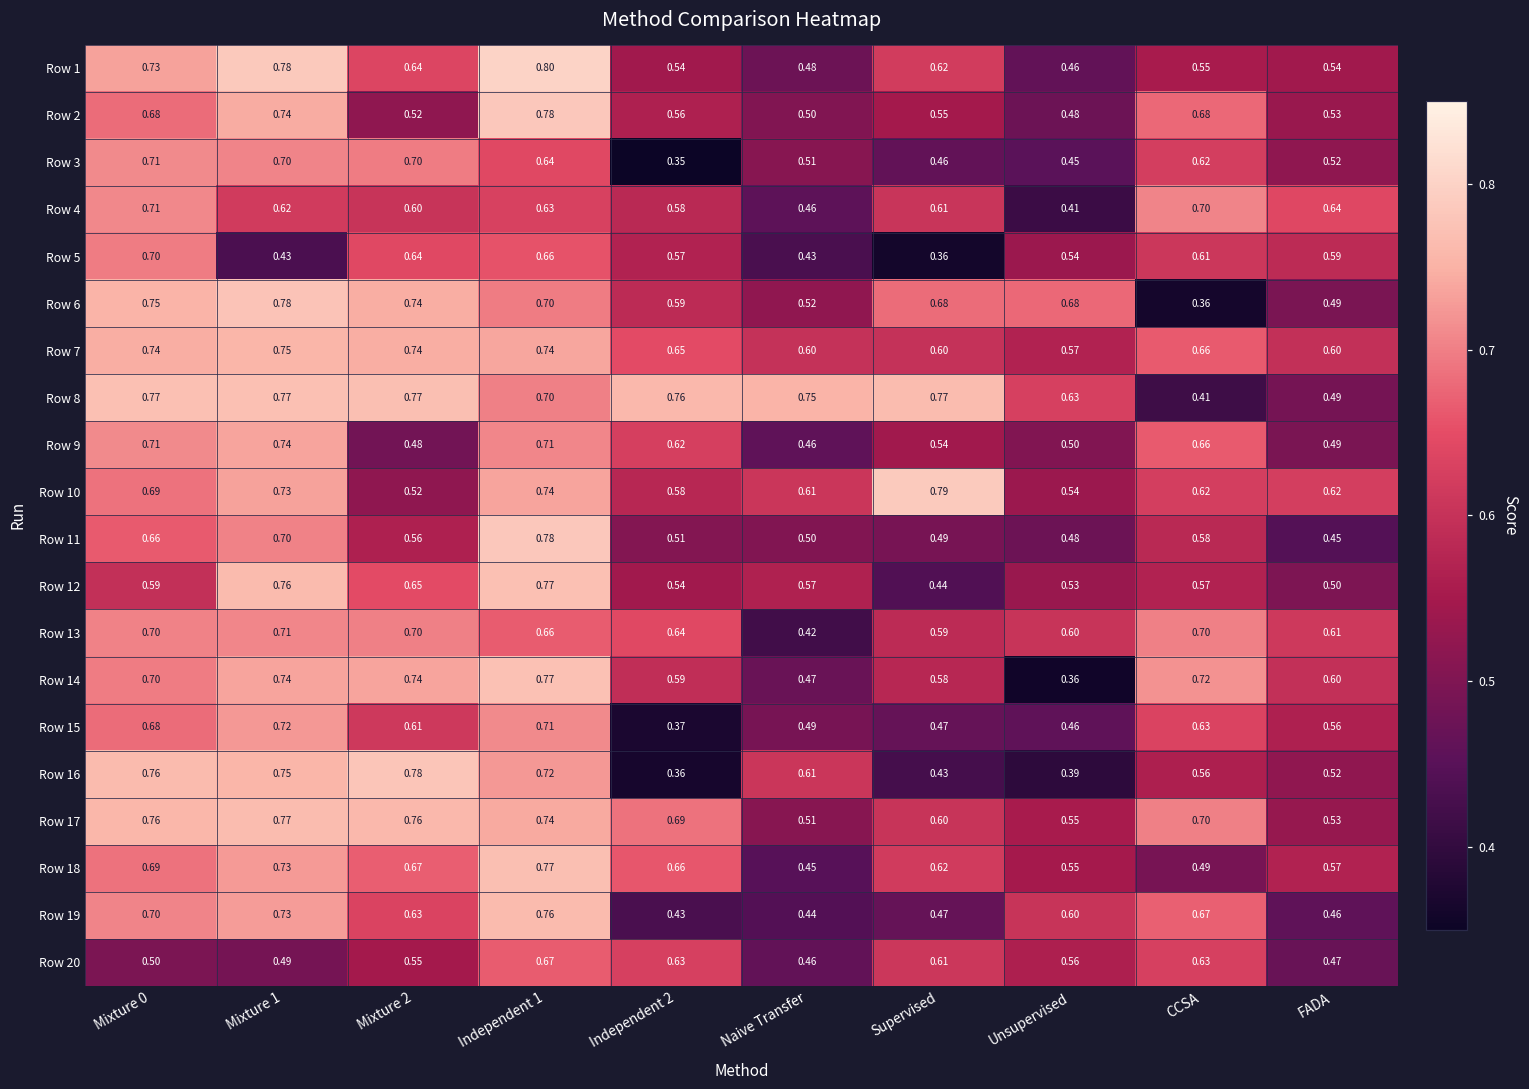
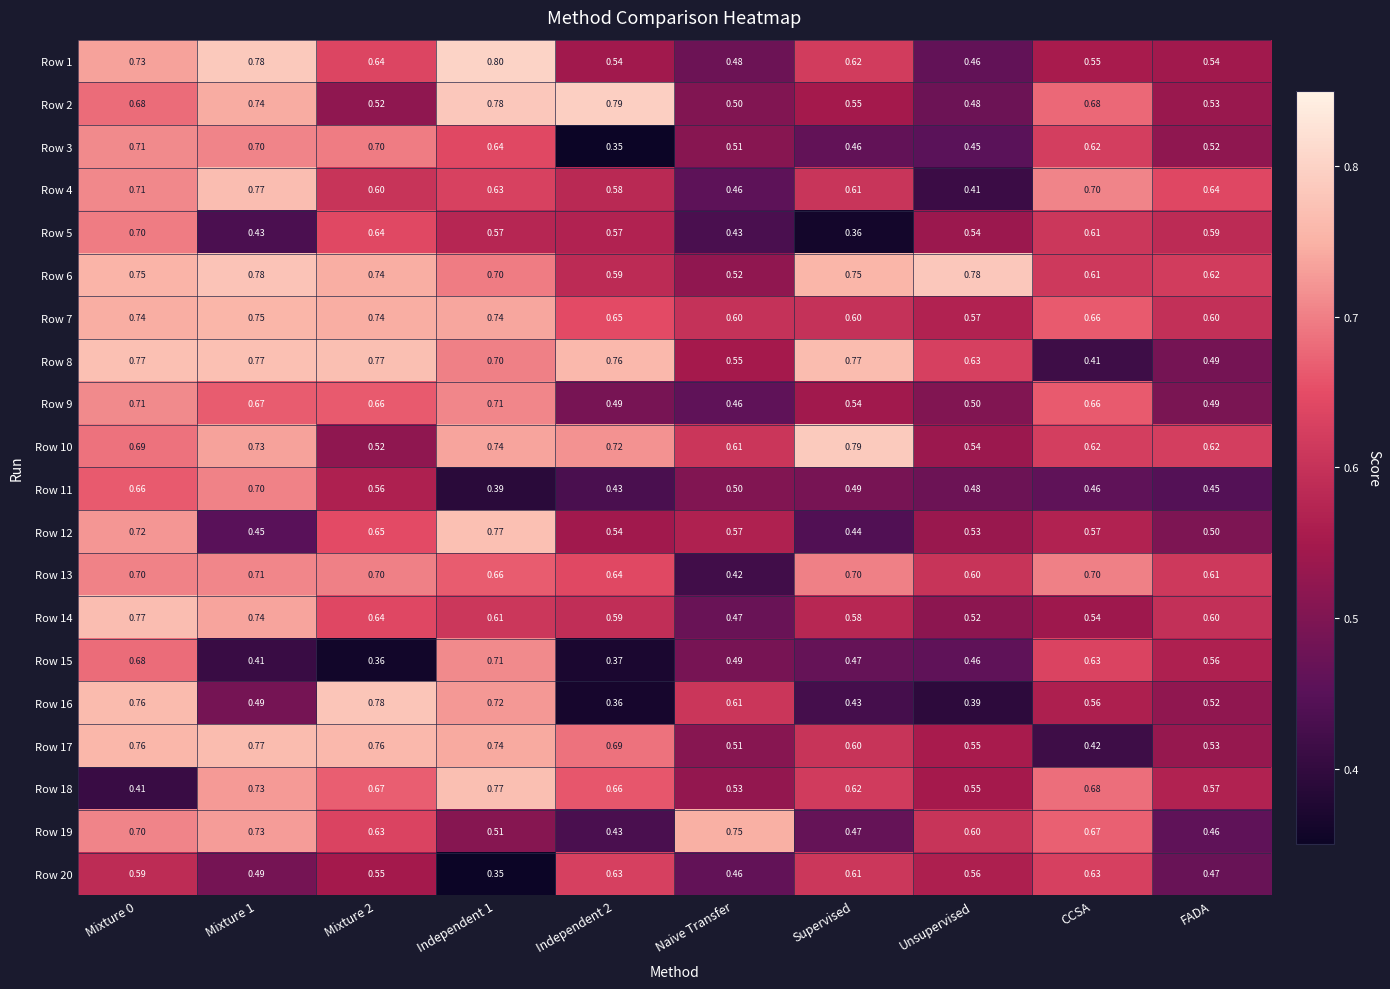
  {
    "Row 1": {
      "Mixture 0": 0.73,
      "Mixture 1": 0.78,
      "Mixture 2": 0.64,
      "Independent 1": 0.80,
      "Independent 2": 0.54,
      "Naive Transfer": 0.48,
      "Supervised": 0.62,
      "Unsupervised": 0.46,
      "CCSA": 0.55,
      "FADA": 0.54
    },
    "Row 2": {
      "Mixture 0": 0.68,
      "Mixture 1": 0.74,
      "Mixture 2": 0.52,
      "Independent 1": 0.78,
-     "Independent 2": 0.56,
+     "Independent 2": 0.79,
      "Naive Transfer": 0.50,
      "Supervised": 0.55,
      "Unsupervised": 0.48,
      "CCSA": 0.68,
      "FADA": 0.53
    },
    "Row 3": {
      "Mixture 0": 0.71,
      "Mixture 1": 0.70,
      "Mixture 2": 0.70,
      "Independent 1": 0.64,
      "Independent 2": 0.35,
      "Naive Transfer": 0.51,
      "Supervised": 0.46,
      "Unsupervised": 0.45,
      "CCSA": 0.62,
      "FADA": 0.52
    },
    "Row 4": {
      "Mixture 0": 0.71,
-     "Mixture 1": 0.62,
+     "Mixture 1": 0.77,
      "Mixture 2": 0.60,
      "Independent 1": 0.63,
      "Independent 2": 0.58,
      "Naive Transfer": 0.46,
      "Supervised": 0.61,
      "Unsupervised": 0.41,
      "CCSA": 0.70,
      "FADA": 0.64
    },
    "Row 5": {
      "Mixture 0": 0.70,
      "Mixture 1": 0.43,
      "Mixture 2": 0.64,
-     "Independent 1": 0.66,
+     "Independent 1": 0.57,
      "Independent 2": 0.57,
      "Naive Transfer": 0.43,
      "Supervised": 0.36,
      "Unsupervised": 0.54,
      "CCSA": 0.61,
      "FADA": 0.59
    },
    "Row 6": {
      "Mixture 0": 0.75,
      "Mixture 1": 0.78,
      "Mixture 2": 0.74,
      "Independent 1": 0.70,
      "Independent 2": 0.59,
      "Naive Transfer": 0.52,
-     "Supervised": 0.68,
-     "Unsupervised": 0.68,
-     "CCSA": 0.36,
-     "FADA": 0.49
+     "Supervised": 0.75,
+     "Unsupervised": 0.78,
+     "CCSA": 0.61,
+     "FADA": 0.62
    },
    "Row 7": {
      "Mixture 0": 0.74,
      "Mixture 1": 0.75,
      "Mixture 2": 0.74,
      "Independent 1": 0.74,
      "Independent 2": 0.65,
      "Naive Transfer": 0.60,
      "Supervised": 0.60,
      "Unsupervised": 0.57,
      "CCSA": 0.66,
      "FADA": 0.60
    },
    "Row 8": {
      "Mixture 0": 0.77,
      "Mixture 1": 0.77,
      "Mixture 2": 0.77,
      "Independent 1": 0.70,
      "Independent 2": 0.76,
-     "Naive Transfer": 0.75,
+     "Naive Transfer": 0.55,
      "Supervised": 0.77,
      "Unsupervised": 0.63,
      "CCSA": 0.41,
      "FADA": 0.49
    },
    "Row 9": {
      "Mixture 0": 0.71,
-     "Mixture 1": 0.74,
-     "Mixture 2": 0.48,
+     "Mixture 1": 0.67,
+     "Mixture 2": 0.66,
      "Independent 1": 0.71,
-     "Independent 2": 0.62,
+     "Independent 2": 0.49,
      "Naive Transfer": 0.46,
      "Supervised": 0.54,
      "Unsupervised": 0.50,
      "CCSA": 0.66,
      "FADA": 0.49
    },
    "Row 10": {
      "Mixture 0": 0.69,
      "Mixture 1": 0.73,
      "Mixture 2": 0.52,
      "Independent 1": 0.74,
-     "Independent 2": 0.58,
+     "Independent 2": 0.72,
      "Naive Transfer": 0.61,
      "Supervised": 0.79,
      "Unsupervised": 0.54,
      "CCSA": 0.62,
      "FADA": 0.62
    },
    "Row 11": {
      "Mixture 0": 0.66,
      "Mixture 1": 0.70,
      "Mixture 2": 0.56,
-     "Independent 1": 0.78,
-     "Independent 2": 0.51,
+     "Independent 1": 0.39,
+     "Independent 2": 0.43,
      "Naive Transfer": 0.50,
      "Supervised": 0.49,
      "Unsupervised": 0.48,
-     "CCSA": 0.58,
+     "CCSA": 0.46,
      "FADA": 0.45
    },
    "Row 12": {
-     "Mixture 0": 0.59,
-     "Mixture 1": 0.76,
+     "Mixture 0": 0.72,
+     "Mixture 1": 0.45,
      "Mixture 2": 0.65,
      "Independent 1": 0.77,
      "Independent 2": 0.54,
      "Naive Transfer": 0.57,
      "Supervised": 0.44,
      "Unsupervised": 0.53,
      "CCSA": 0.57,
      "FADA": 0.50
    },
    "Row 13": {
      "Mixture 0": 0.70,
      "Mixture 1": 0.71,
      "Mixture 2": 0.70,
      "Independent 1": 0.66,
      "Independent 2": 0.64,
      "Naive Transfer": 0.42,
-     "Supervised": 0.59,
+     "Supervised": 0.70,
      "Unsupervised": 0.60,
      "CCSA": 0.70,
      "FADA": 0.61
    },
    "Row 14": {
-     "Mixture 0": 0.70,
+     "Mixture 0": 0.77,
      "Mixture 1": 0.74,
-     "Mixture 2": 0.74,
-     "Independent 1": 0.77,
+     "Mixture 2": 0.64,
+     "Independent 1": 0.61,
      "Independent 2": 0.59,
      "Naive Transfer": 0.47,
      "Supervised": 0.58,
-     "Unsupervised": 0.36,
-     "CCSA": 0.72,
+     "Unsupervised": 0.52,
+     "CCSA": 0.54,
      "FADA": 0.60
    },
    "Row 15": {
      "Mixture 0": 0.68,
-     "Mixture 1": 0.72,
-     "Mixture 2": 0.61,
+     "Mixture 1": 0.41,
+     "Mixture 2": 0.36,
      "Independent 1": 0.71,
      "Independent 2": 0.37,
      "Naive Transfer": 0.49,
      "Supervised": 0.47,
      "Unsupervised": 0.46,
      "CCSA": 0.63,
      "FADA": 0.56
    },
    "Row 16": {
      "Mixture 0": 0.76,
-     "Mixture 1": 0.75,
+     "Mixture 1": 0.49,
      "Mixture 2": 0.78,
      "Independent 1": 0.72,
      "Independent 2": 0.36,
      "Naive Transfer": 0.61,
      "Supervised": 0.43,
      "Unsupervised": 0.39,
      "CCSA": 0.56,
      "FADA": 0.52
    },
    "Row 17": {
      "Mixture 0": 0.76,
      "Mixture 1": 0.77,
      "Mixture 2": 0.76,
      "Independent 1": 0.74,
      "Independent 2": 0.69,
      "Naive Transfer": 0.51,
      "Supervised": 0.60,
      "Unsupervised": 0.55,
-     "CCSA": 0.70,
+     "CCSA": 0.42,
      "FADA": 0.53
    },
    "Row 18": {
-     "Mixture 0": 0.69,
+     "Mixture 0": 0.41,
      "Mixture 1": 0.73,
      "Mixture 2": 0.67,
      "Independent 1": 0.77,
      "Independent 2": 0.66,
-     "Naive Transfer": 0.45,
+     "Naive Transfer": 0.53,
      "Supervised": 0.62,
      "Unsupervised": 0.55,
-     "CCSA": 0.49,
+     "CCSA": 0.68,
      "FADA": 0.57
    },
    "Row 19": {
      "Mixture 0": 0.70,
      "Mixture 1": 0.73,
      "Mixture 2": 0.63,
-     "Independent 1": 0.76,
+     "Independent 1": 0.51,
      "Independent 2": 0.43,
-     "Naive Transfer": 0.44,
+     "Naive Transfer": 0.75,
      "Supervised": 0.47,
      "Unsupervised": 0.60,
      "CCSA": 0.67,
      "FADA": 0.46
    },
    "Row 20": {
-     "Mixture 0": 0.50,
+     "Mixture 0": 0.59,
      "Mixture 1": 0.49,
      "Mixture 2": 0.55,
-     "Independent 1": 0.67,
+     "Independent 1": 0.35,
      "Independent 2": 0.63,
      "Naive Transfer": 0.46,
      "Supervised": 0.61,
      "Unsupervised": 0.56,
      "CCSA": 0.63,
      "FADA": 0.47
    }
  }
